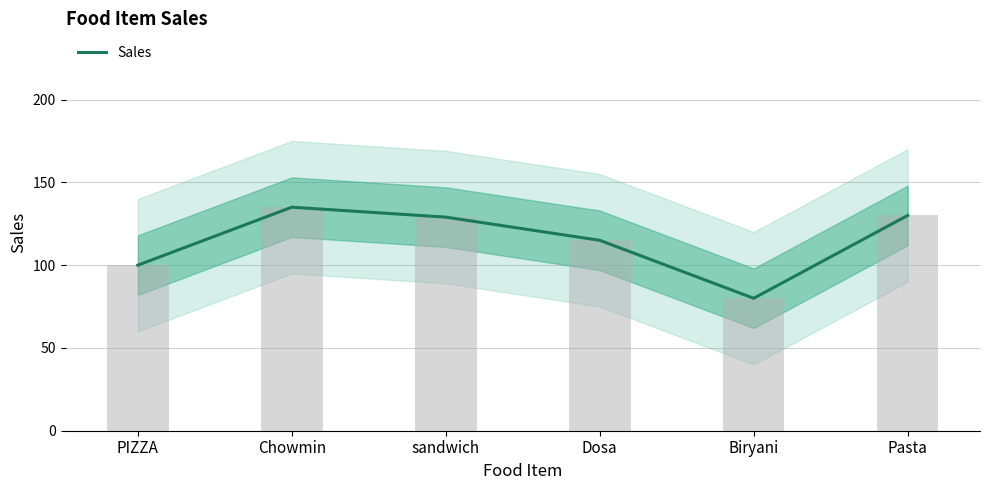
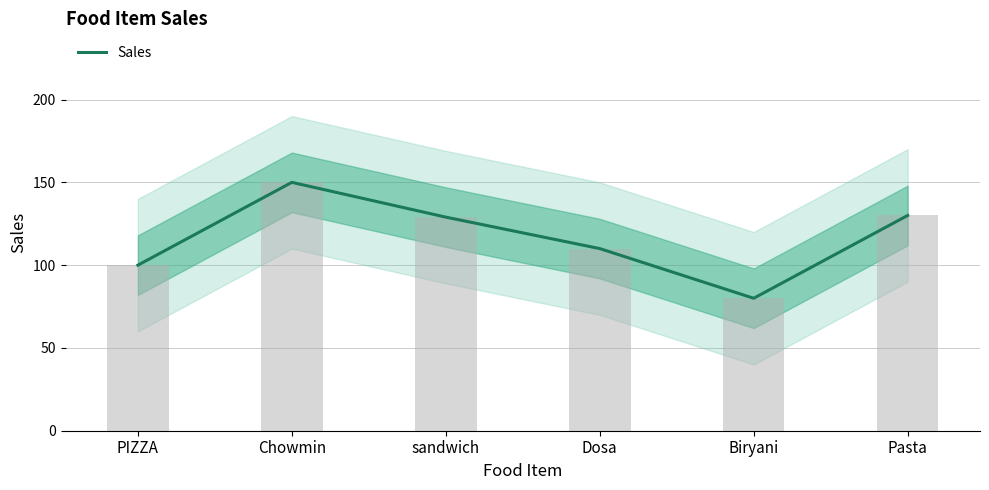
  {
    "Sales": {
      "PIZZA": 100,
-     "Chowmin": 135,
+     "Chowmin": 150,
      "sandwich": 129,
-     "Dosa": 115,
+     "Dosa": 110,
      "Biryani": 80,
      "Pasta": 130
    }
  }
